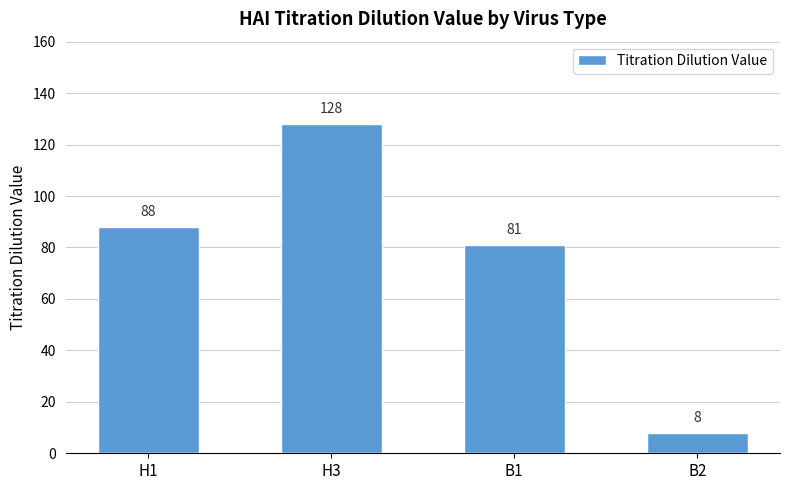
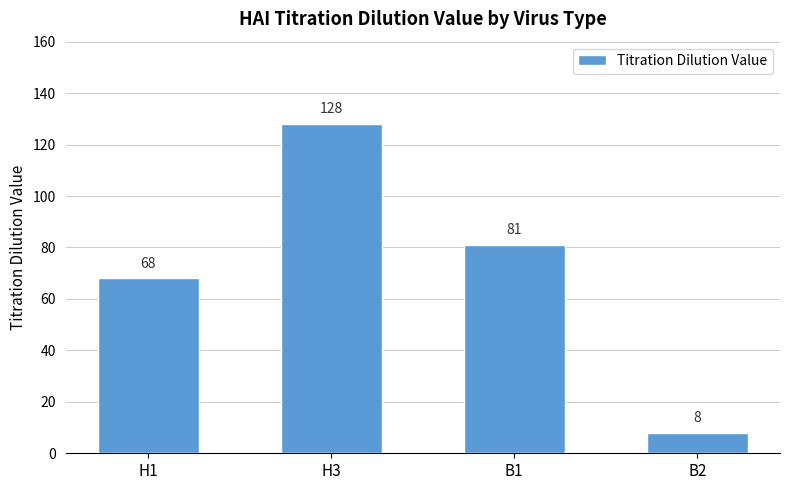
  {
-   "H1": 88,
+   "H1": 68,
    "H3": 128,
    "B1": 81,
    "B2": 8
  }
